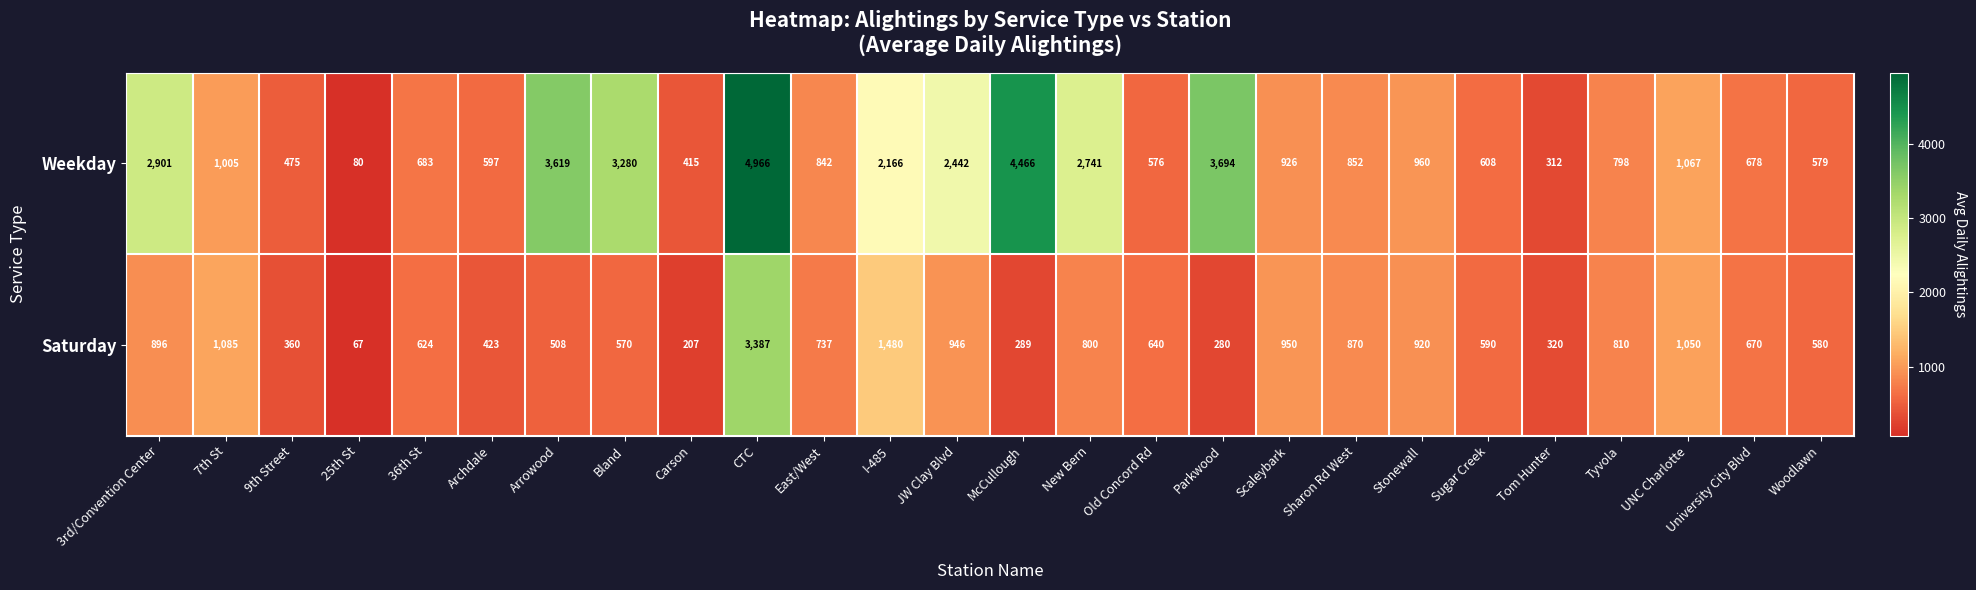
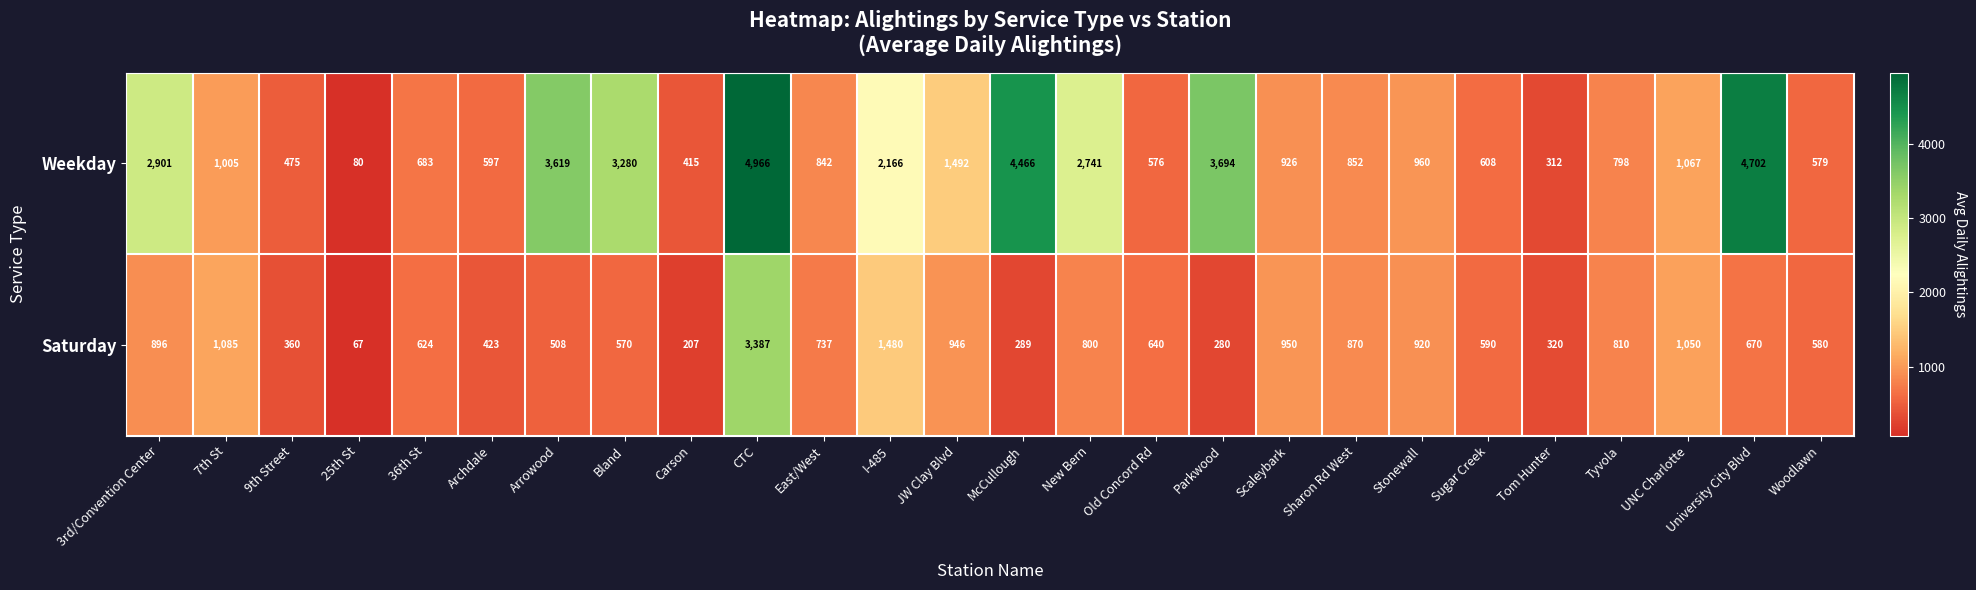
  {
    "Weekday": {
      "3rd/Convention Center": "2,901",
      "7th St": "1,005",
      "9th Street": "475",
      "25th St": "80",
      "36th St": "683",
      "Archdale": "597",
      "Arrowood": "3,619",
      "Bland": "3,280",
      "Carson": "415",
      "CTC": "4,966",
      "East/West": "842",
      "I-485": "2,166",
-     "JW Clay Blvd": "2,442",
+     "JW Clay Blvd": "1,492",
      "McCullough": "4,466",
      "New Bern": "2,741",
      "Old Concord Rd": "576",
      "Parkwood": "3,694",
      "Scaleybark": "926",
      "Sharon Rd West": "852",
      "Stonewall": "960",
      "Sugar Creek": "608",
      "Tom Hunter": "312",
      "Tyvola": "798",
      "UNC Charlotte": "1,067",
-     "University City Blvd": "678",
+     "University City Blvd": "4,702",
      "Woodlawn": "579"
    },
    "Saturday": {
      "3rd/Convention Center": "896",
      "7th St": "1,085",
      "9th Street": "360",
      "25th St": "67",
      "36th St": "624",
      "Archdale": "423",
      "Arrowood": "508",
      "Bland": "570",
      "Carson": "207",
      "CTC": "3,387",
      "East/West": "737",
      "I-485": "1,480",
      "JW Clay Blvd": "946",
      "McCullough": "289",
      "New Bern": "800",
      "Old Concord Rd": "640",
      "Parkwood": "280",
      "Scaleybark": "950",
      "Sharon Rd West": "870",
      "Stonewall": "920",
      "Sugar Creek": "590",
      "Tom Hunter": "320",
      "Tyvola": "810",
      "UNC Charlotte": "1,050",
      "University City Blvd": "670",
      "Woodlawn": "580"
    }
  }
